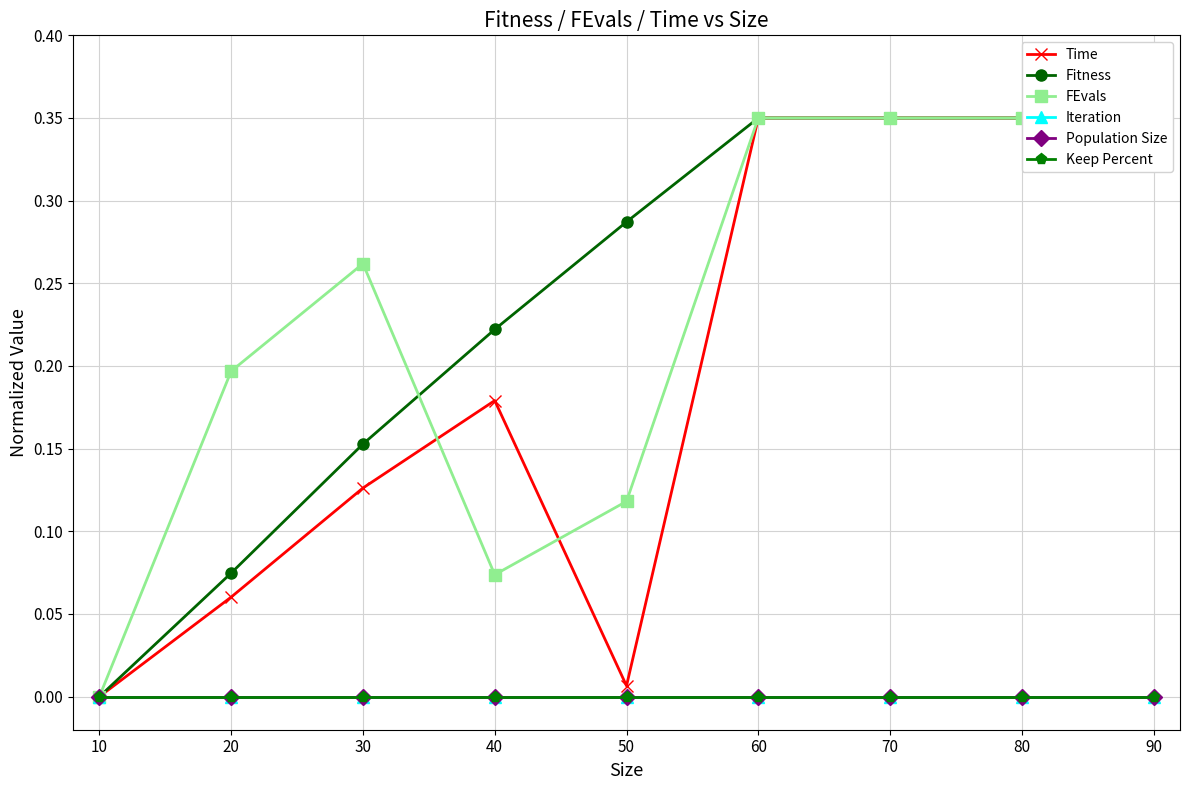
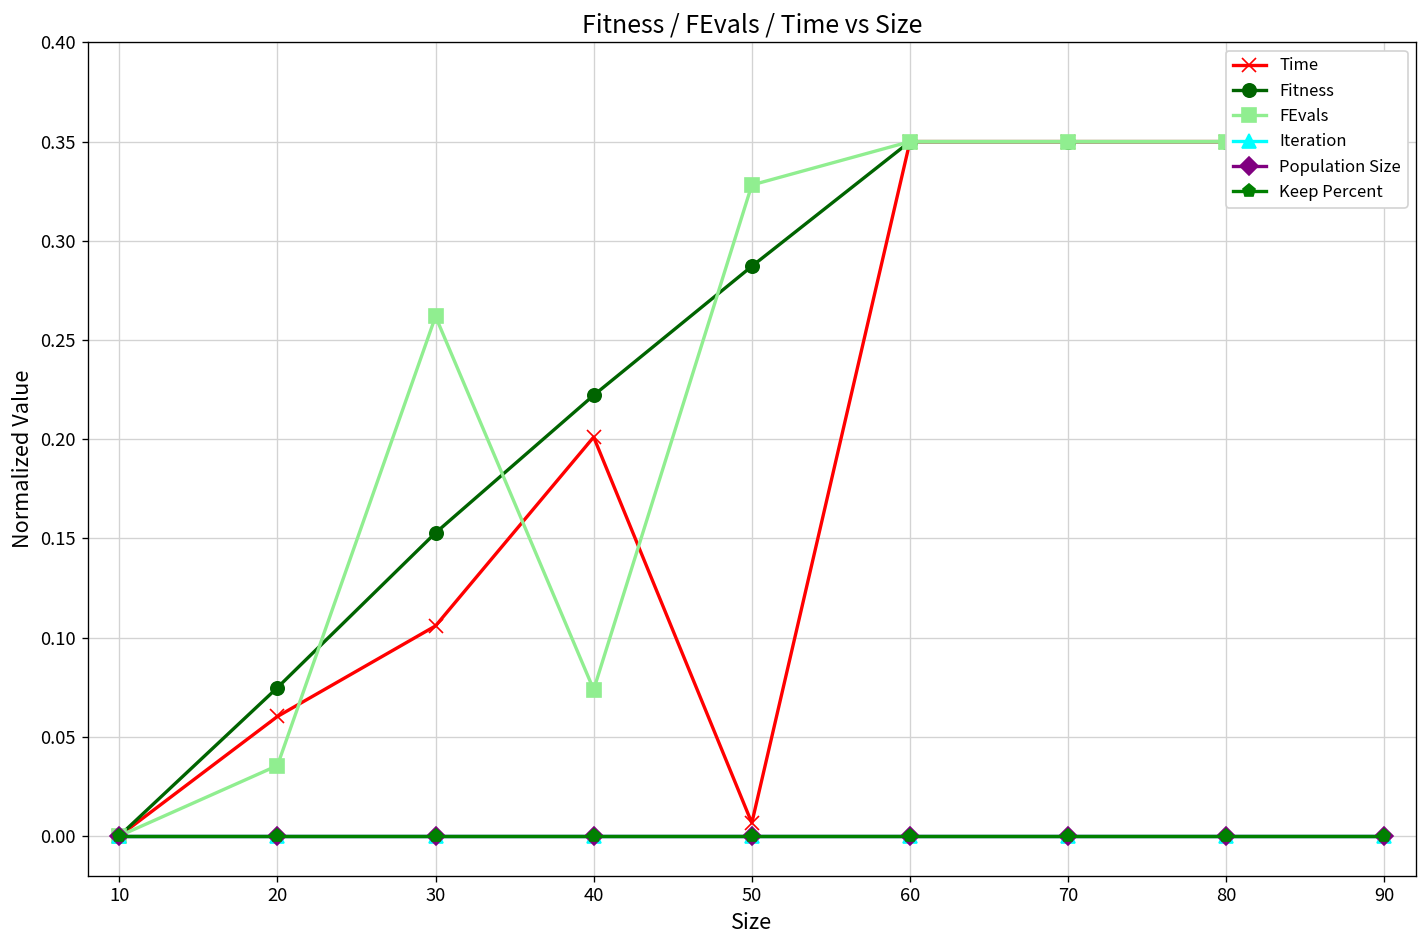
  {
    "Time": {
      "20": 0.060,
-     "30": 0.126,
-     "40": 0.179,
+     "30": 0.106,
+     "40": 0.201,
      "50": 0.007
    },
    "FEvals": {
-     "20": 0.197,
+     "20": 0.035,
      "30": 0.262,
      "40": 0.074,
-     "50": 0.118
+     "50": 0.328
    }
  }
